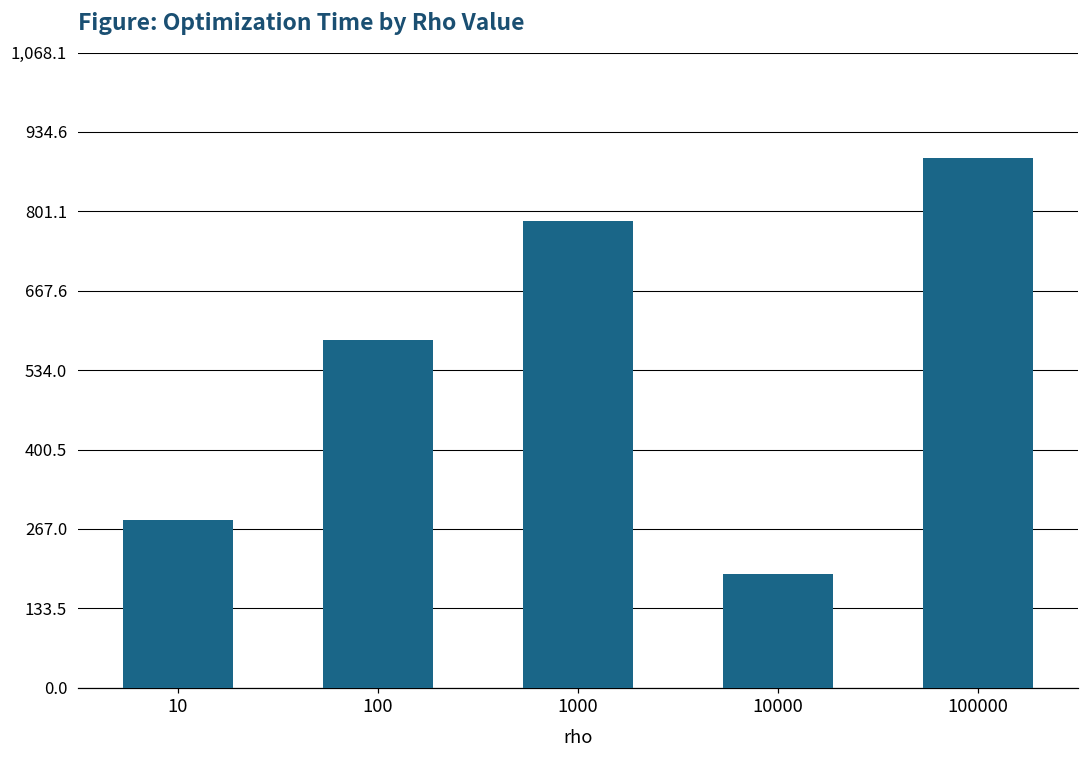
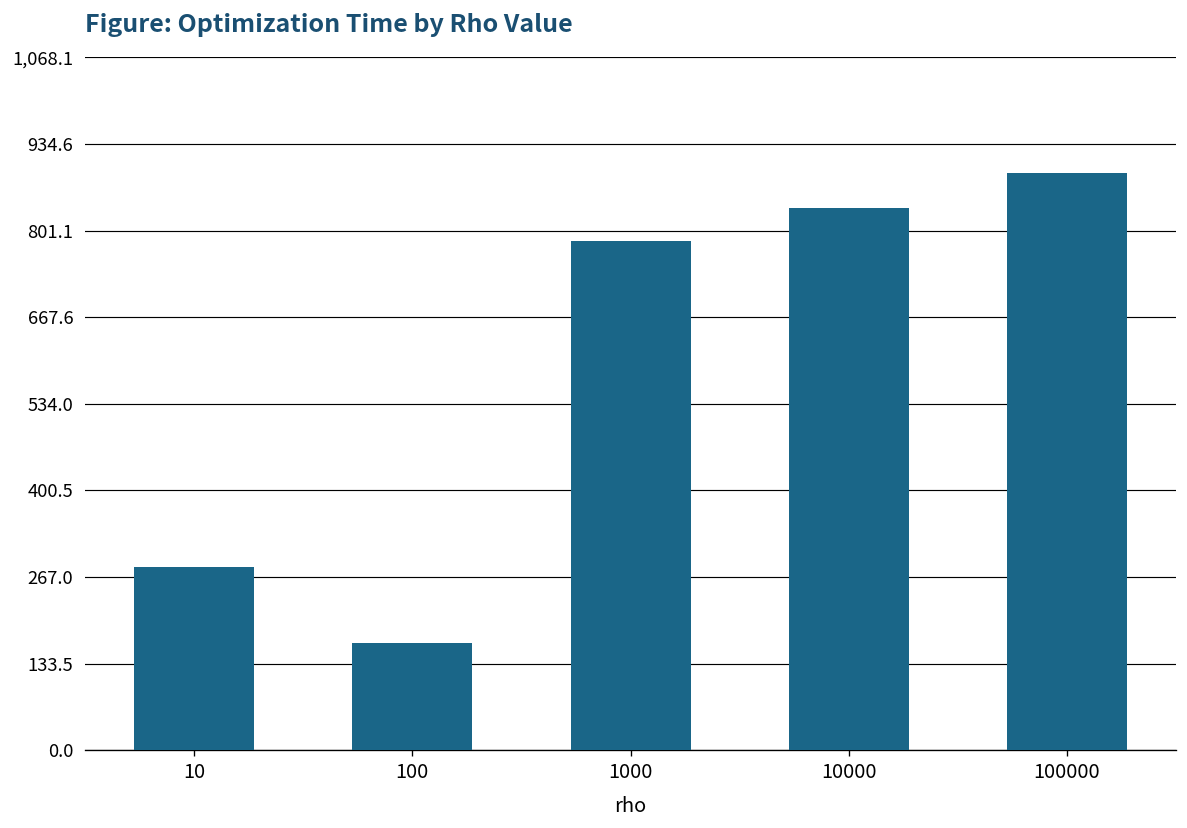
  {
    "10": 280,
-   "100": 590,
+   "100": 170,
    "1000": 780,
-   "10000": 190,
+   "10000": 840,
    "100000": 890
  }
